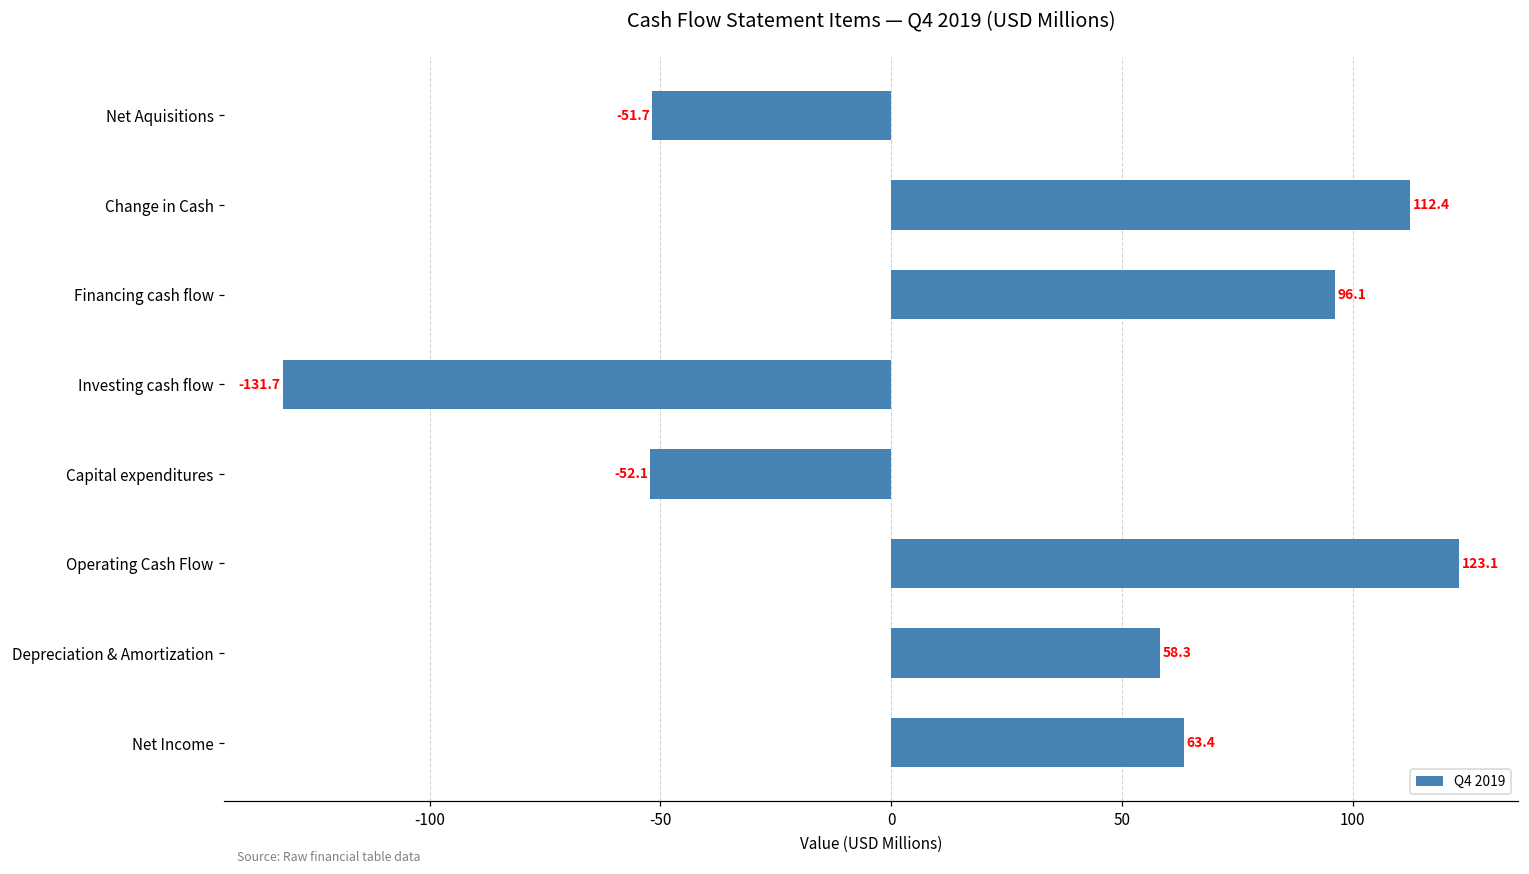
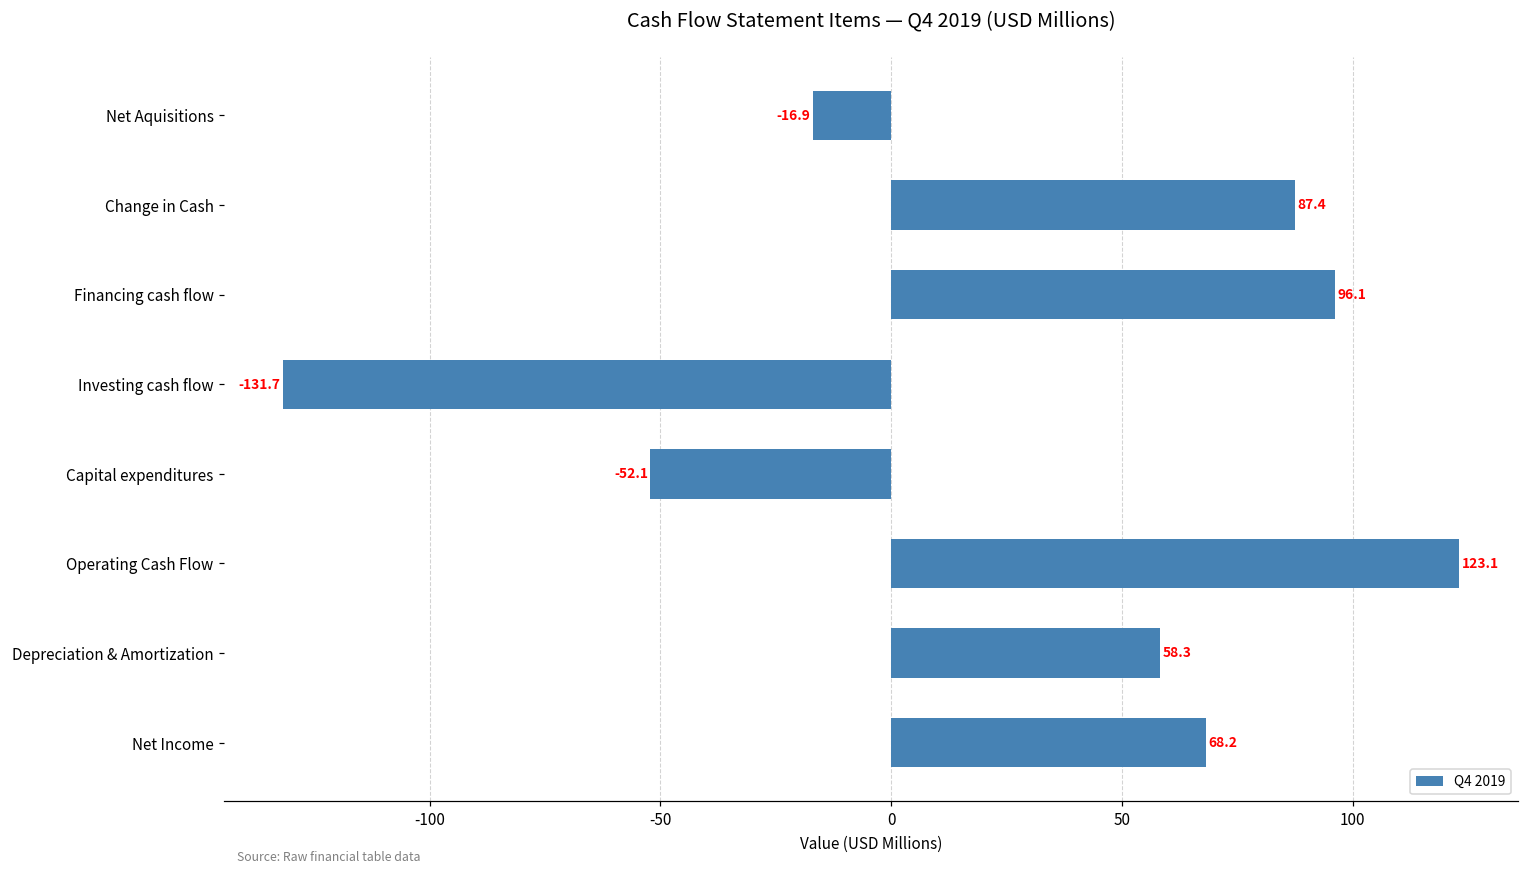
  {
-   "Net Aquisitions": -51.7,
-   "Change in Cash": 112.4,
+   "Net Aquisitions": -16.9,
+   "Change in Cash": 87.4,
    "Financing cash flow": 96.1,
    "Investing cash flow": -131.7,
    "Capital expenditures": -52.1,
    "Operating Cash Flow": 123.1,
    "Depreciation & Amortization": 58.3,
-   "Net Income": 63.4
+   "Net Income": 68.2
  }
